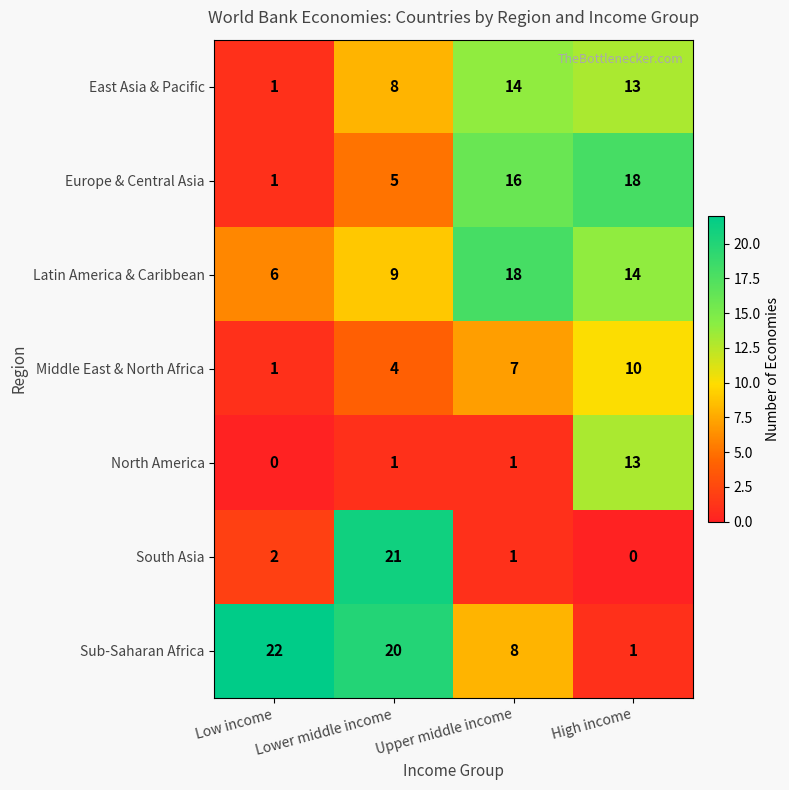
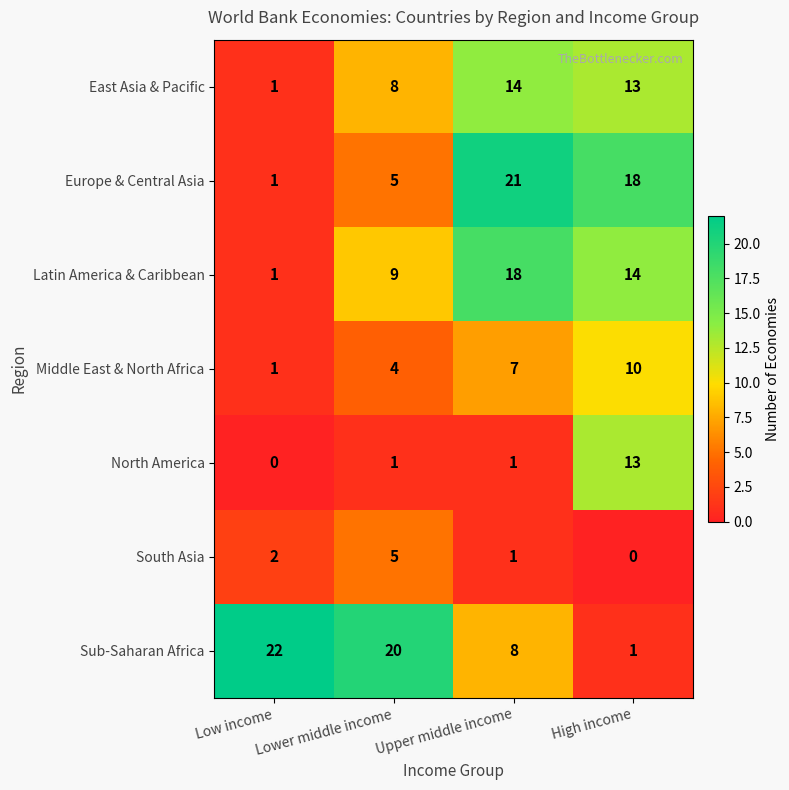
  {
    "East Asia & Pacific": {
      "Low income": 1,
      "Lower middle income": 8,
      "Upper middle income": 14
    },
    "Europe & Central Asia": {
      "Low income": 1,
      "Lower middle income": 5,
-     "Upper middle income": 16,
+     "Upper middle income": 21,
      "High income": 18
    },
    "Latin America & Caribbean": {
-     "Low income": 6,
+     "Low income": 1,
      "Lower middle income": 9,
      "Upper middle income": 18,
      "High income": 14
    },
    "Middle East & North Africa": {
      "Low income": 1,
      "Lower middle income": 4,
      "Upper middle income": 7,
      "High income": 10
    },
    "North America": {
      "Low income": 0,
      "Lower middle income": 1,
      "Upper middle income": 1,
      "High income": 13
    },
    "South Asia": {
      "Low income": 2,
-     "Lower middle income": 21,
+     "Lower middle income": 5,
      "Upper middle income": 1,
      "High income": 0
    },
    "Sub-Saharan Africa": {
      "Low income": 22,
      "Lower middle income": 20,
      "Upper middle income": 8,
      "High income": 1
    }
  }
